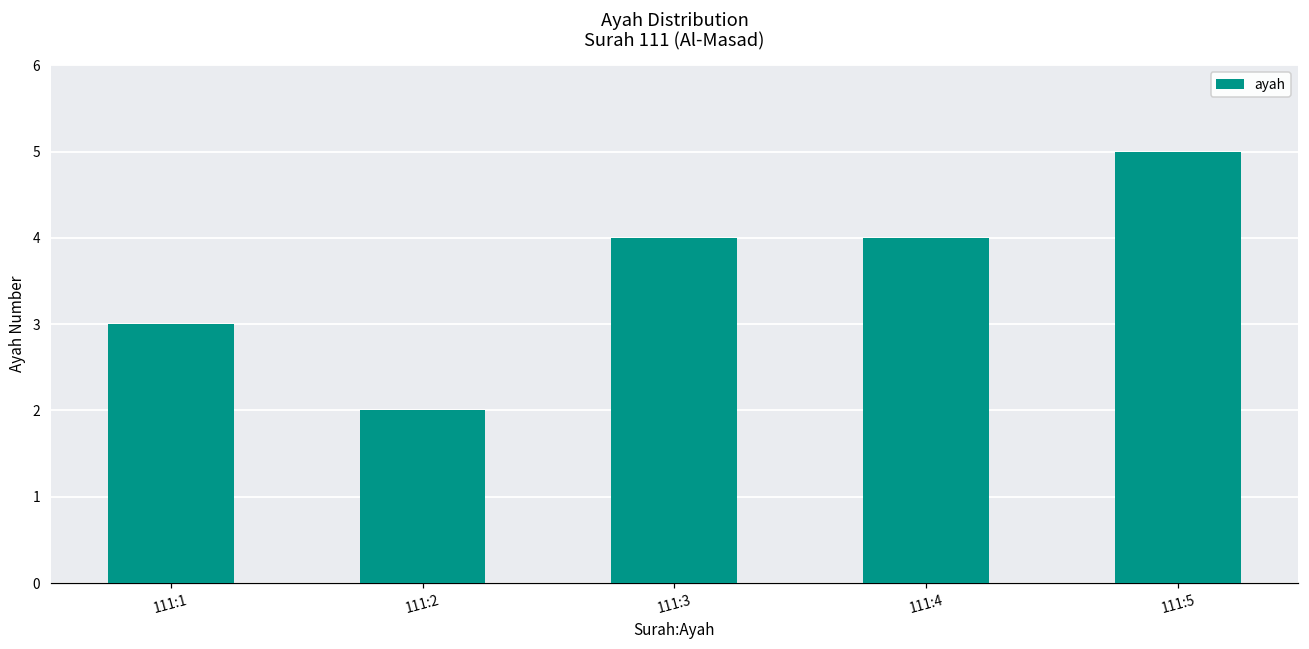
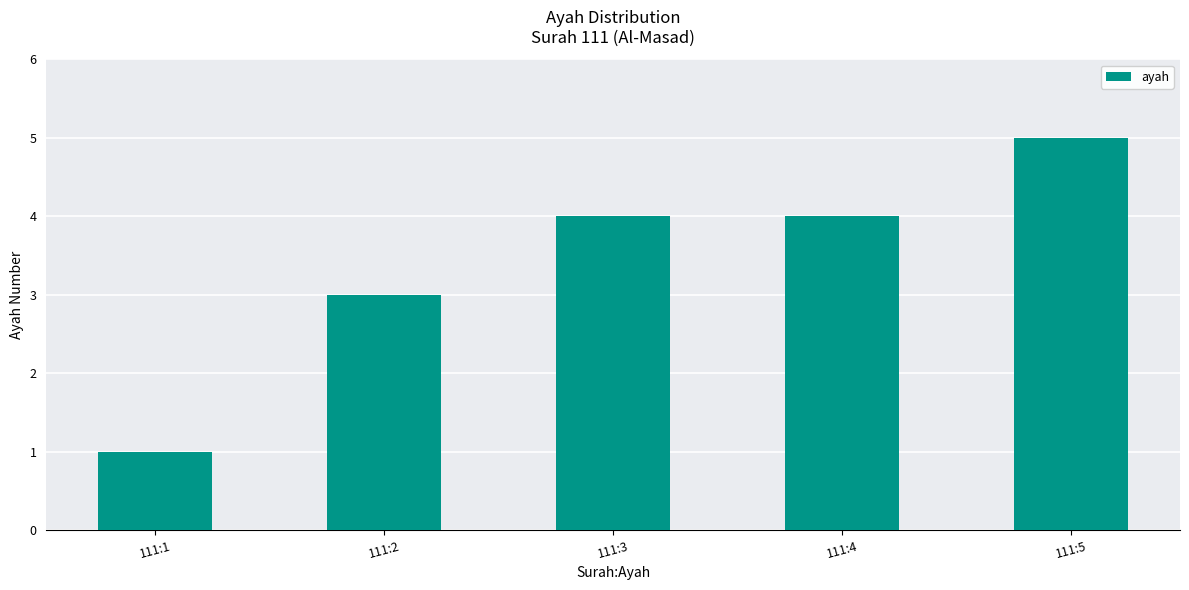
  {
-   "111:1": 3,
-   "111:2": 2,
+   "111:1": 1,
+   "111:2": 3,
    "111:3": 4,
    "111:4": 4,
    "111:5": 5
  }
